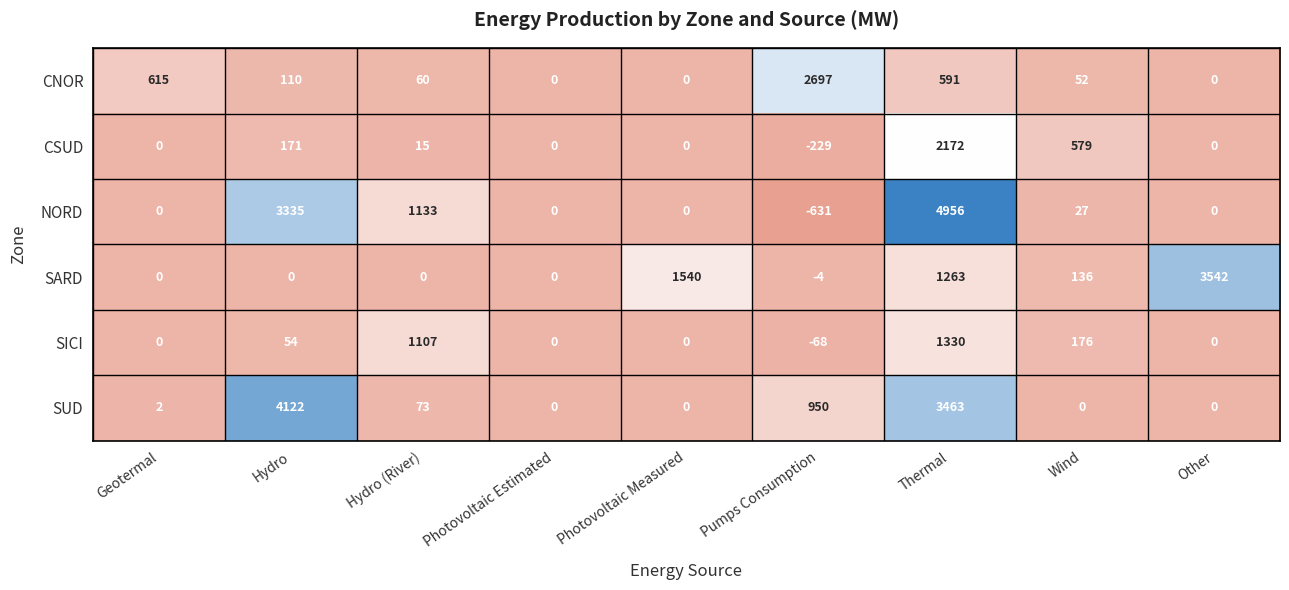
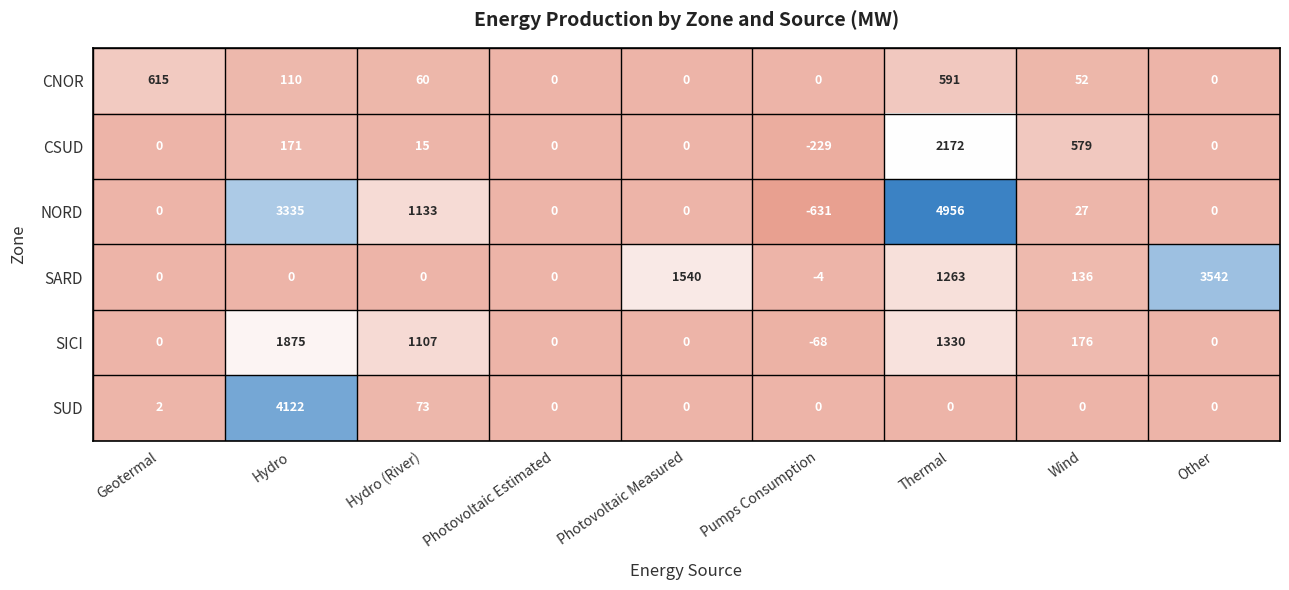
  {
    "CNOR": {
      "Geotermal": 615,
      "Hydro": 110,
      "Hydro (River)": 60,
      "Photovoltaic Estimated": 0,
      "Photovoltaic Measured": 0,
-     "Pumps Consumption": 2697,
+     "Pumps Consumption": 0,
      "Thermal": 591,
      "Wind": 52,
      "Other": 0
    },
    "CSUD": {
      "Geotermal": 0,
      "Hydro": 171,
      "Hydro (River)": 15,
      "Photovoltaic Estimated": 0,
      "Photovoltaic Measured": 0,
      "Pumps Consumption": -229,
      "Thermal": 2172,
      "Wind": 579,
      "Other": 0
    },
    "NORD": {
      "Geotermal": 0,
      "Hydro": 3335,
      "Hydro (River)": 1133,
      "Photovoltaic Estimated": 0,
      "Photovoltaic Measured": 0,
      "Pumps Consumption": -631,
      "Thermal": 4956,
      "Wind": 27,
      "Other": 0
    },
    "SARD": {
      "Geotermal": 0,
      "Hydro": 0,
      "Hydro (River)": 0,
      "Photovoltaic Estimated": 0,
      "Photovoltaic Measured": 1540,
      "Pumps Consumption": -4,
      "Thermal": 1263,
      "Wind": 136,
      "Other": 3542
    },
    "SICI": {
      "Geotermal": 0,
-     "Hydro": 54,
+     "Hydro": 1875,
      "Hydro (River)": 1107,
      "Photovoltaic Estimated": 0,
      "Photovoltaic Measured": 0,
      "Pumps Consumption": -68,
      "Thermal": 1330,
      "Wind": 176,
      "Other": 0
    },
    "SUD": {
      "Geotermal": 2,
      "Hydro": 4122,
      "Hydro (River)": 73,
      "Photovoltaic Estimated": 0,
      "Photovoltaic Measured": 0,
-     "Pumps Consumption": 950,
-     "Thermal": 3463,
+     "Pumps Consumption": 0,
+     "Thermal": 0,
      "Wind": 0,
      "Other": 0
    }
  }
